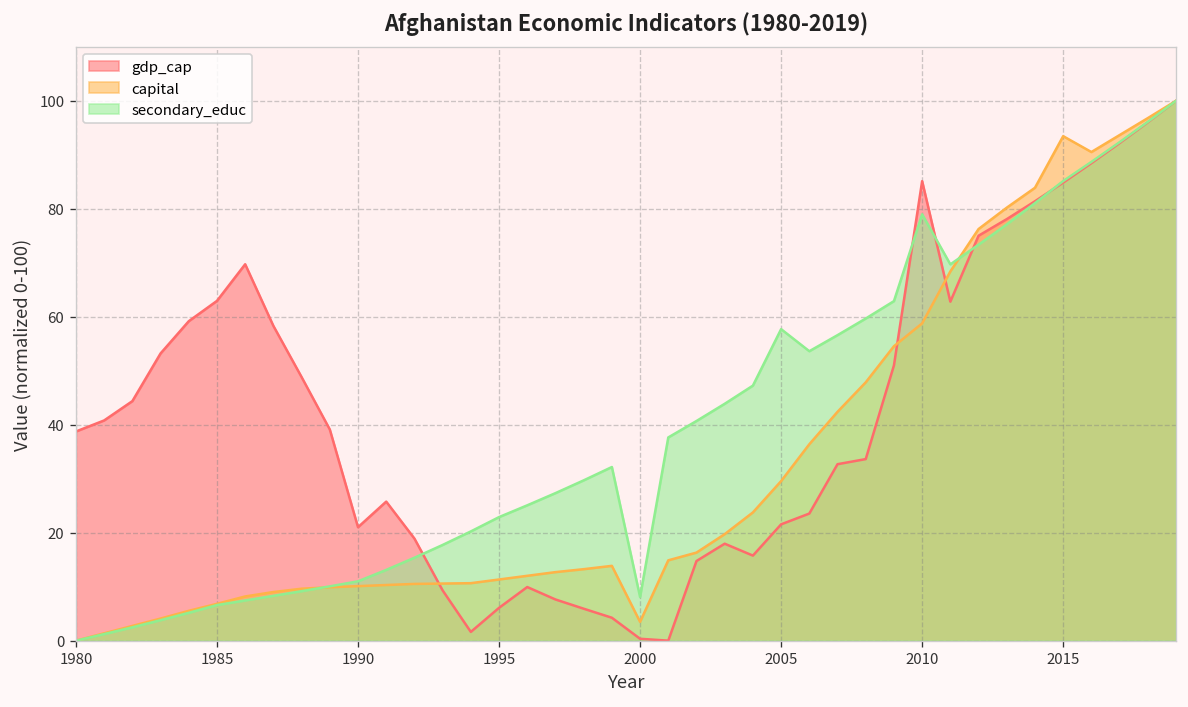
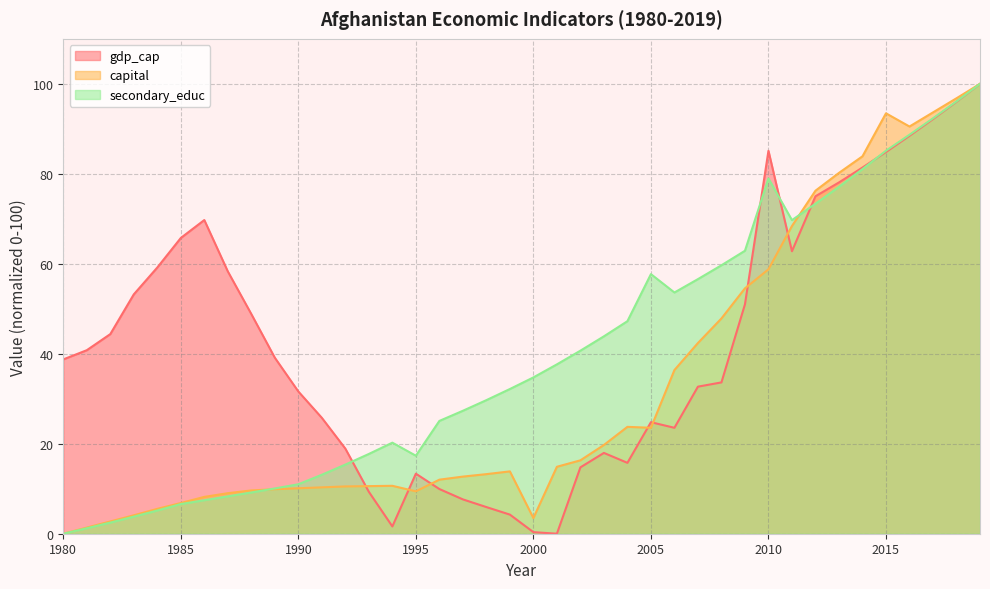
  {
    "gdp_cap": {
      "1980": 39,
-     "1985": 63,
-     "1990": 21,
-     "1995": 6,
+     "1985": 66,
+     "1990": 32,
+     "1995": 13,
      "2000": 0,
-     "2005": 22,
+     "2005": 25,
      "2010": 85
    },
    "capital": {
      "1990": 10,
-     "1995": 11,
+     "1995": 9,
      "2000": 3,
-     "2005": 30,
+     "2005": 24,
      "2010": 59,
      "2015": 93
    },
    "secondary_educ": {
      "1990": 11,
-     "1995": 23,
-     "2000": 8,
+     "1995": 17,
+     "2000": 35,
      "2005": 58,
      "2010": 79
    }
  }
